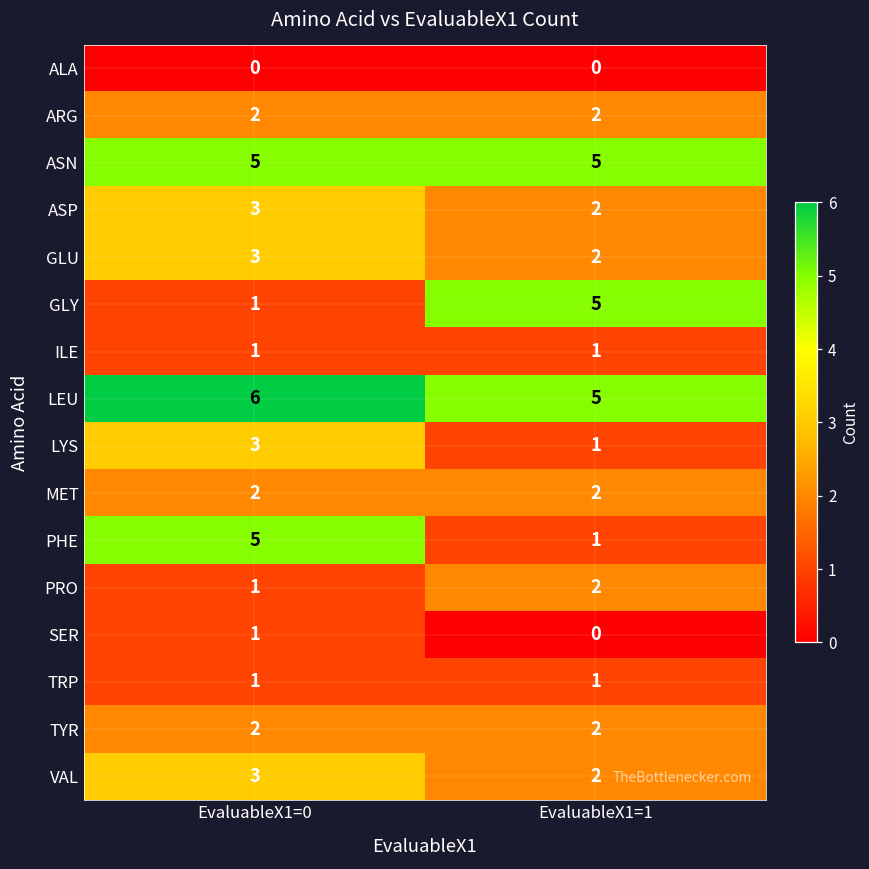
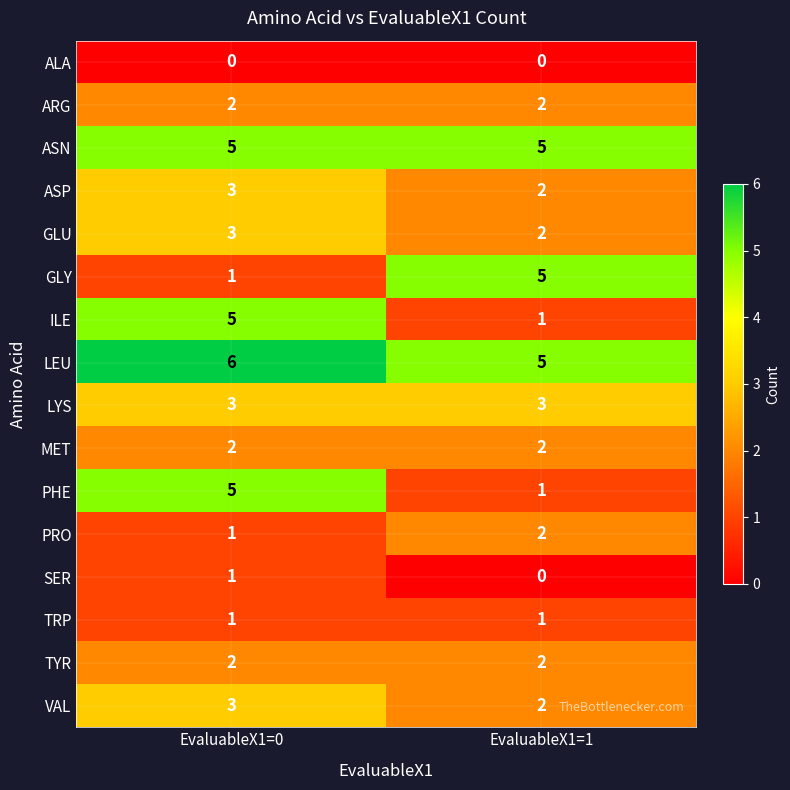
  {
    "ALA": {
      "EvaluableX1=0": 0,
      "EvaluableX1=1": 0
    },
    "ARG": {
      "EvaluableX1=0": 2,
      "EvaluableX1=1": 2
    },
    "ASN": {
      "EvaluableX1=0": 5,
      "EvaluableX1=1": 5
    },
    "ASP": {
      "EvaluableX1=0": 3,
      "EvaluableX1=1": 2
    },
    "GLU": {
      "EvaluableX1=0": 3,
      "EvaluableX1=1": 2
    },
    "GLY": {
      "EvaluableX1=0": 1,
      "EvaluableX1=1": 5
    },
    "ILE": {
-     "EvaluableX1=0": 1,
+     "EvaluableX1=0": 5,
      "EvaluableX1=1": 1
    },
    "LEU": {
      "EvaluableX1=0": 6,
      "EvaluableX1=1": 5
    },
    "LYS": {
      "EvaluableX1=0": 3,
-     "EvaluableX1=1": 1
+     "EvaluableX1=1": 3
    },
    "MET": {
      "EvaluableX1=0": 2,
      "EvaluableX1=1": 2
    },
    "PHE": {
      "EvaluableX1=0": 5,
      "EvaluableX1=1": 1
    },
    "PRO": {
      "EvaluableX1=0": 1,
      "EvaluableX1=1": 2
    },
    "SER": {
      "EvaluableX1=0": 1,
      "EvaluableX1=1": 0
    },
    "TRP": {
      "EvaluableX1=0": 1,
      "EvaluableX1=1": 1
    },
    "TYR": {
      "EvaluableX1=0": 2,
      "EvaluableX1=1": 2
    },
    "VAL": {
      "EvaluableX1=0": 3
    }
  }
